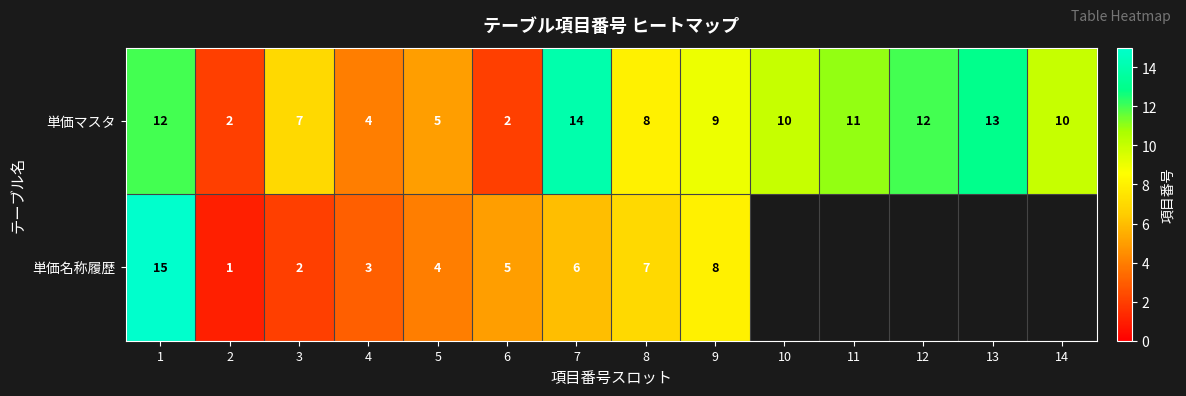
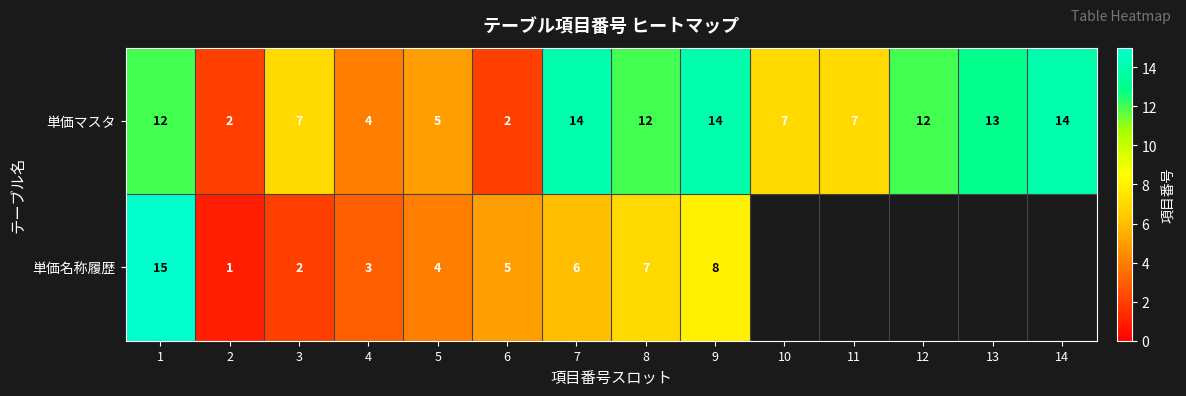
  {
    "単価マスタ": {
      "1": 12,
      "2": 2,
      "3": 7,
      "4": 4,
      "5": 5,
      "6": 2,
      "7": 14,
-     "8": 8,
-     "9": 9,
-     "10": 10,
-     "11": 11,
+     "8": 12,
+     "9": 14,
+     "10": 7,
+     "11": 7,
      "12": 12,
      "13": 13,
-     "14": 10
+     "14": 14
    },
    "単価名称履歴": {
      "1": 15,
      "2": 1,
      "3": 2,
      "4": 3,
      "5": 4,
      "6": 5,
      "7": 6,
      "8": 7,
      "9": 8
    }
  }
